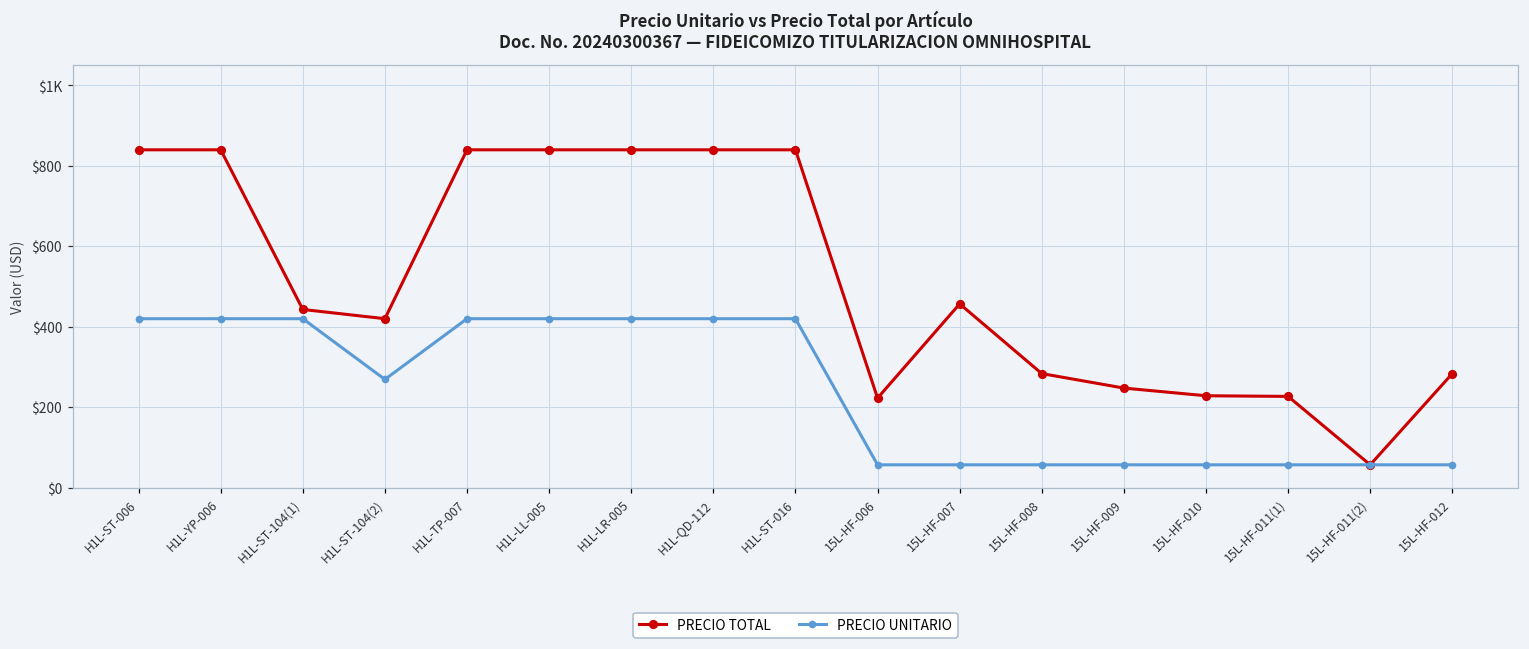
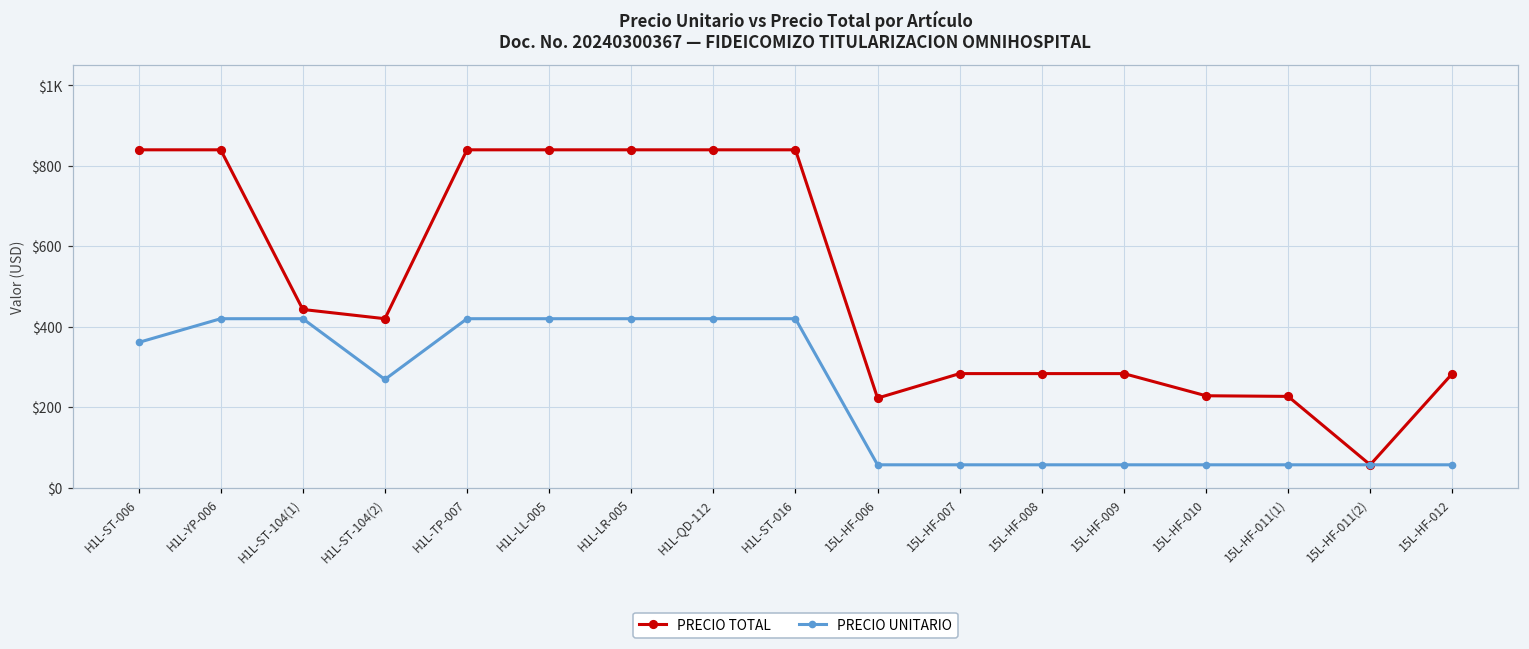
  {
    "PRECIO TOTAL": {
      "H1L-ST-006": "$840",
      "H1L-YP-006": "$840",
      "H1L-ST-104(1)": "$440",
      "H1L-ST-104(2)": "$420",
      "H1L-TP-007": "$840",
      "H1L-LL-005": "$840",
      "H1L-LR-005": "$840",
      "H1L-QD-112": "$840",
      "H1L-ST-016": "$840",
      "15L-HF-006": "$220",
-     "15L-HF-007": "$460",
+     "15L-HF-007": "$280",
      "15L-HF-008": "$280",
-     "15L-HF-009": "$250",
+     "15L-HF-009": "$280",
      "15L-HF-010": "$230",
      "15L-HF-011(1)": "$230",
      "15L-HF-012": "$280"
    },
    "PRECIO UNITARIO": {
-     "H1L-ST-006": "$420",
+     "H1L-ST-006": "$360",
      "H1L-YP-006": "$420",
      "H1L-ST-104(1)": "$420",
      "H1L-ST-104(2)": "$270",
      "H1L-TP-007": "$420",
      "H1L-LL-005": "$420",
      "H1L-LR-005": "$420",
      "H1L-QD-112": "$420",
      "H1L-ST-016": "$420",
      "15L-HF-006": "$60",
      "15L-HF-007": "$60",
      "15L-HF-008": "$60",
      "15L-HF-009": "$60",
      "15L-HF-010": "$60",
      "15L-HF-011(1)": "$60",
      "15L-HF-012": "$60"
    }
  }
